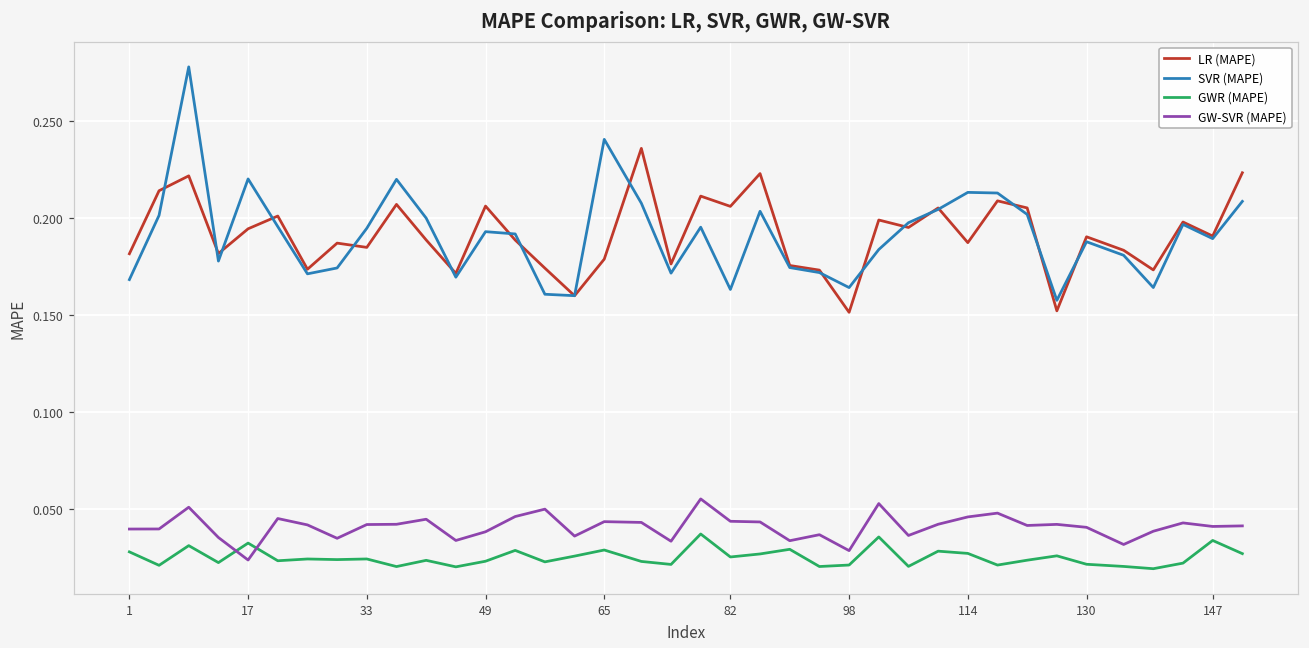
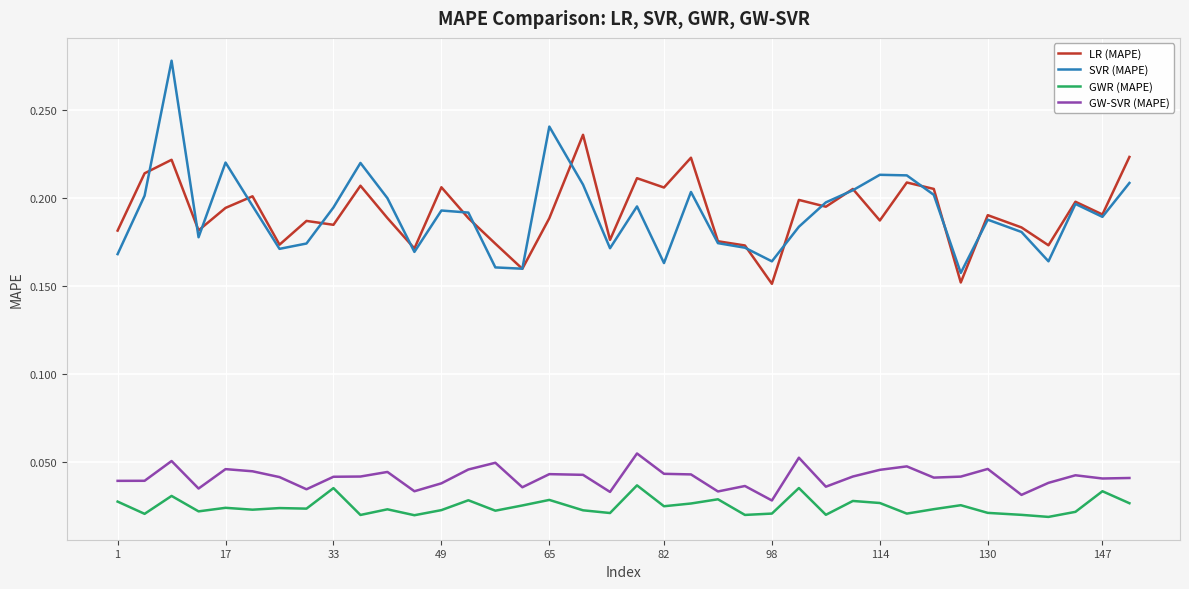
  {
    "LR (MAPE)": {
      "1": 0.182,
      "17": 0.195,
      "33": 0.185,
      "49": 0.206,
-     "65": 0.179,
+     "65": 0.189,
      "82": 0.206,
      "98": 0.151,
      "114": 0.187,
      "130": 0.190
    },
    "SVR (MAPE)": {
      "1": 0.168,
      "17": 0.220,
      "33": 0.195,
      "49": 0.193,
      "65": 0.241,
      "82": 0.163,
      "98": 0.164,
      "114": 0.213,
      "130": 0.188
    },
    "GWR (MAPE)": {
      "1": 0.028,
-     "17": 0.032,
-     "33": 0.024,
+     "17": 0.024,
+     "33": 0.035,
      "49": 0.023,
      "65": 0.029,
      "82": 0.025,
      "98": 0.021,
      "114": 0.027,
      "130": 0.021,
      "147": 0.034
    },
    "GW-SVR (MAPE)": {
      "1": 0.039,
-     "17": 0.023,
+     "17": 0.046,
      "33": 0.042,
      "49": 0.038,
      "65": 0.043,
      "82": 0.043,
      "98": 0.028,
      "114": 0.046,
-     "130": 0.040,
+     "130": 0.046,
      "147": 0.041
    }
  }
